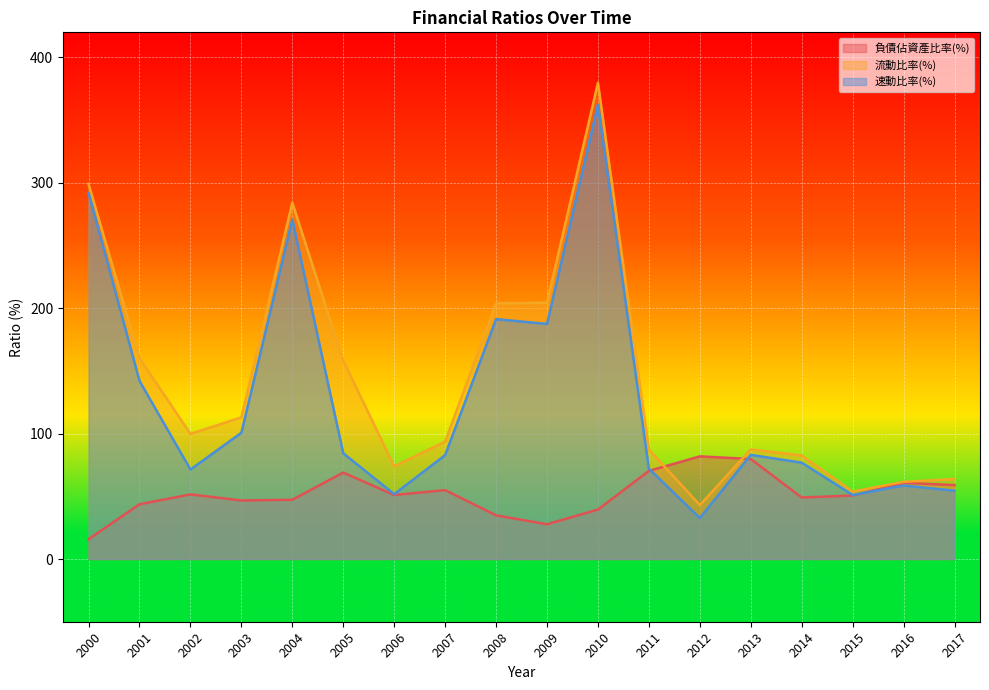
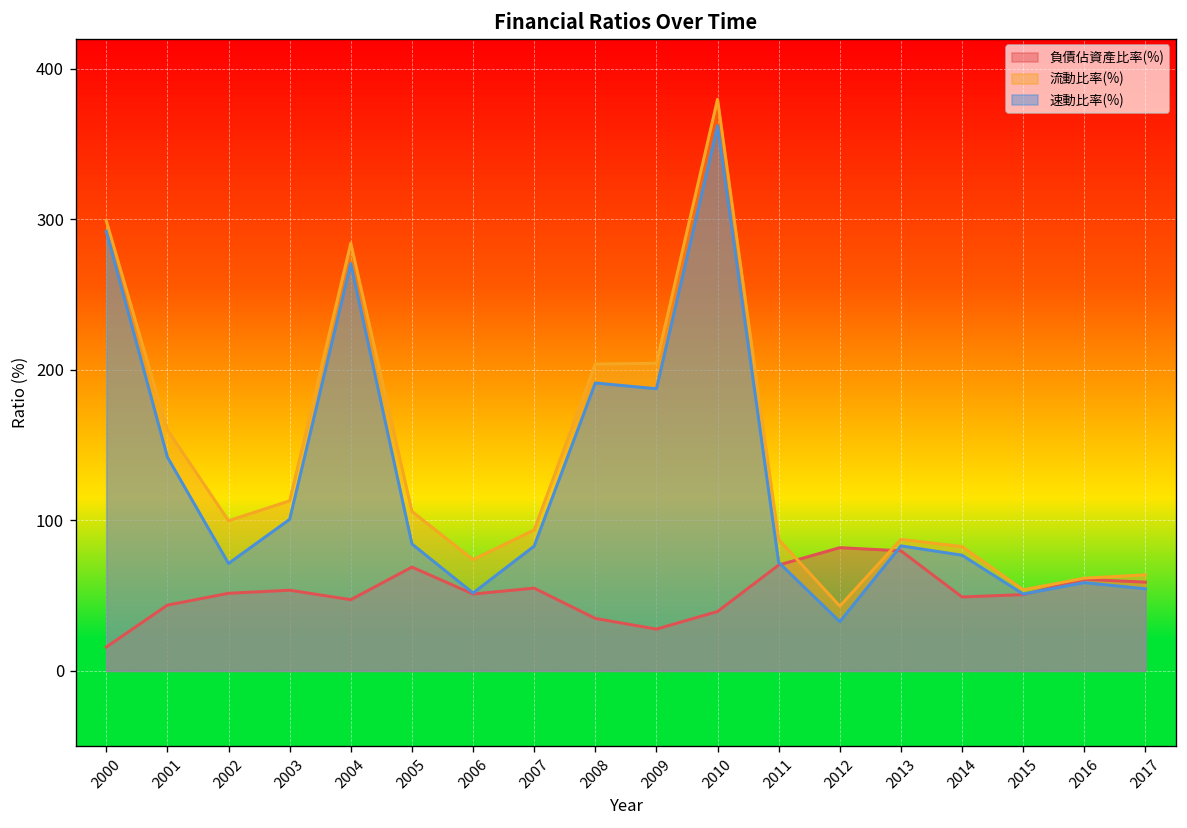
  {
    "負債佔資產比率(%)": {
      "2000": 16,
      "2001": 44,
      "2002": 52,
-     "2003": 47,
+     "2003": 54,
      "2004": 47,
      "2005": 69,
      "2007": 55,
      "2008": 35,
      "2009": 28,
      "2010": 39,
      "2012": 82,
      "2013": 80,
      "2014": 49,
      "2017": 59
    },
    "流動比率(%)": {
      "2000": 299,
      "2001": 160,
      "2002": 100,
      "2003": 113,
      "2004": 284,
-     "2005": 158,
+     "2005": 106,
      "2006": 74,
      "2007": 94,
      "2008": 204,
      "2009": 204,
      "2010": 380,
      "2011": 87,
      "2012": 43,
      "2013": 87,
      "2014": 83,
      "2015": 54,
      "2017": 64
    },
    "速動比率(%)": {
      "2000": 292,
      "2001": 142,
      "2002": 71,
      "2003": 101,
      "2004": 271,
      "2005": 84,
      "2007": 83,
      "2008": 191,
      "2009": 187,
      "2010": 362,
      "2012": 33,
      "2013": 83,
      "2014": 77,
      "2016": 59,
      "2017": 54
    }
  }
